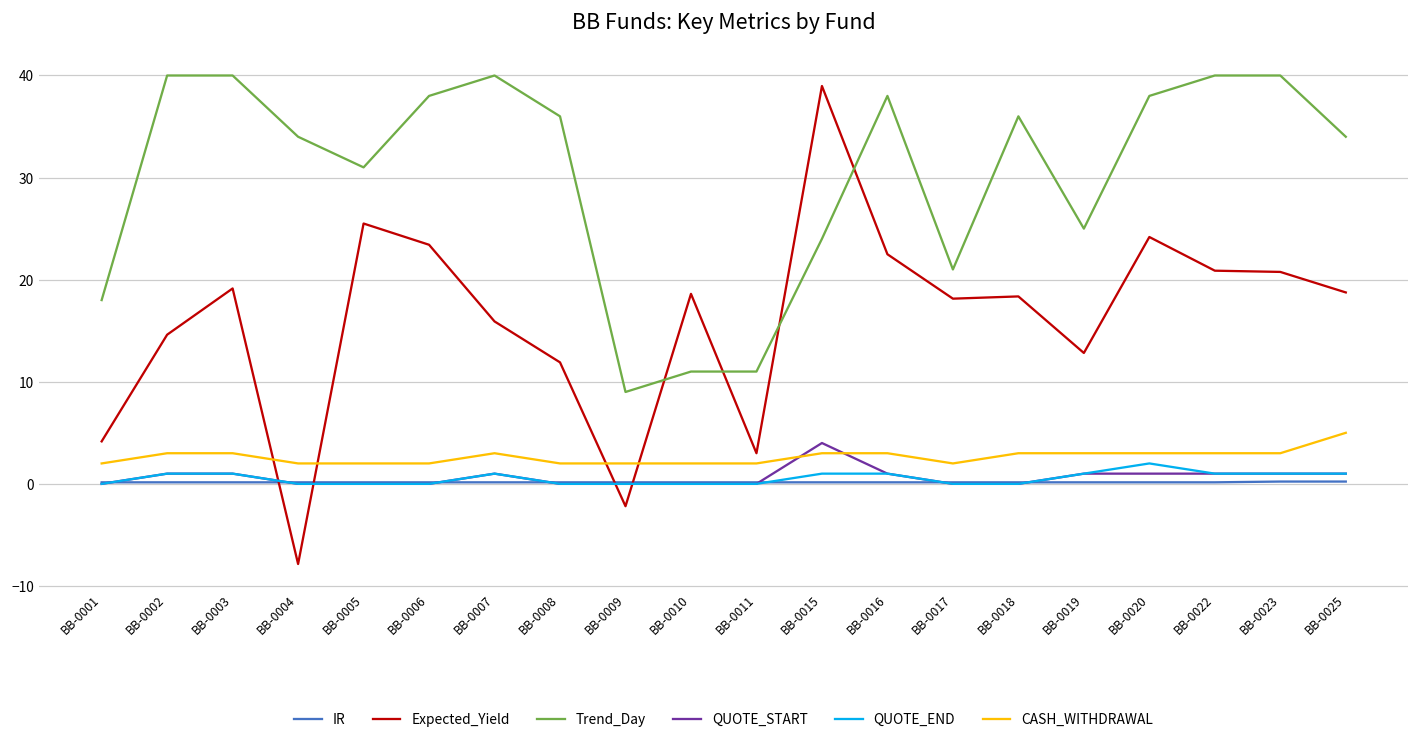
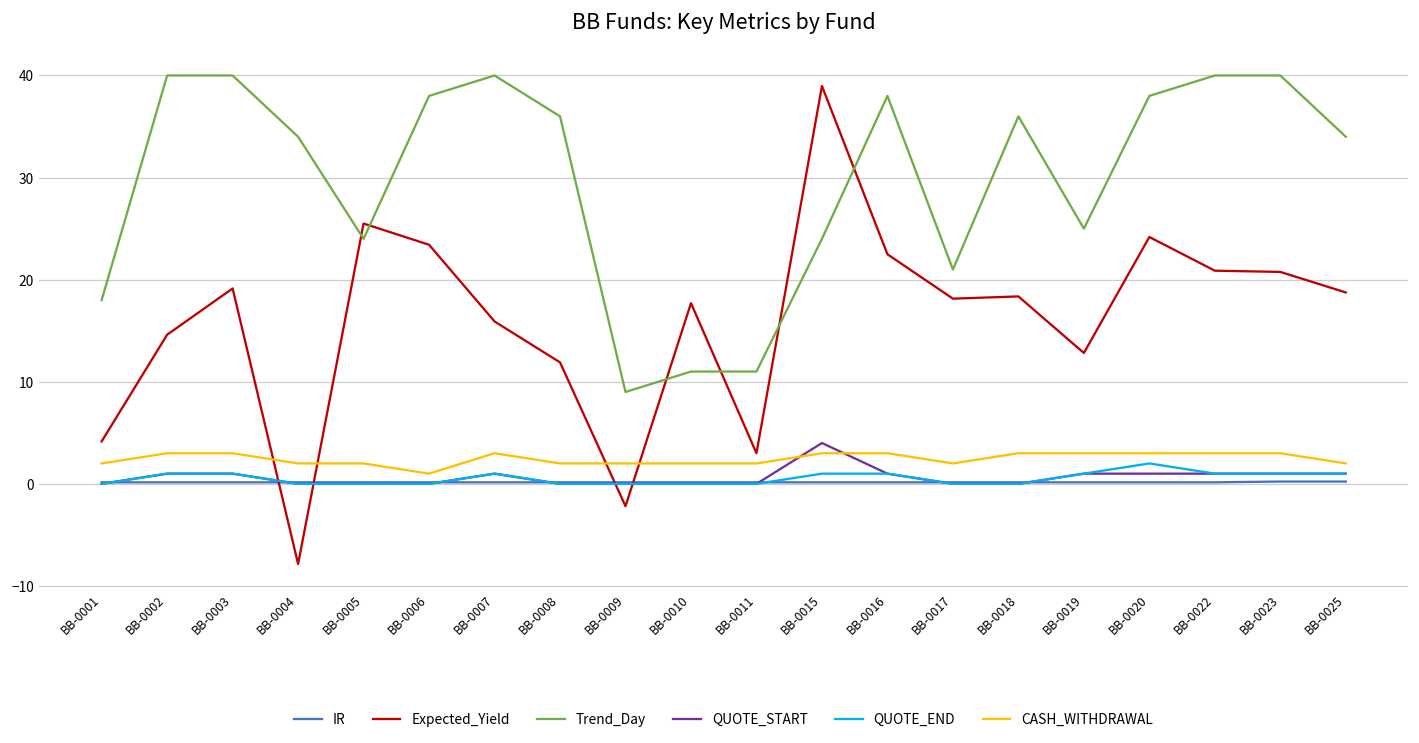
  {
    "IR": {
      "BB-0002": 0,
      "BB-0003": 0,
      "BB-0007": 0,
      "BB-0015": 0,
      "BB-0016": 0,
      "BB-0019": 0,
      "BB-0020": 0,
      "BB-0022": 0,
      "BB-0023": 0,
      "BB-0025": 0
    },
    "Expected_Yield": {
      "BB-0001": 4,
      "BB-0002": 15,
      "BB-0003": 19,
      "BB-0004": -8,
      "BB-0005": 26,
      "BB-0006": 23,
      "BB-0007": 16,
      "BB-0008": 12,
      "BB-0009": -2,
-     "BB-0010": 19,
+     "BB-0010": 18,
      "BB-0011": 3,
      "BB-0015": 39,
      "BB-0016": 22,
      "BB-0017": 18,
      "BB-0018": 18,
      "BB-0019": 13,
      "BB-0020": 24,
      "BB-0022": 21,
      "BB-0023": 21,
      "BB-0025": 19
    },
    "Trend_Day": {
      "BB-0001": 18,
      "BB-0002": 40,
      "BB-0003": 40,
      "BB-0004": 34,
-     "BB-0005": 31,
+     "BB-0005": 24,
      "BB-0006": 38,
      "BB-0007": 40,
      "BB-0008": 36,
      "BB-0009": 9,
      "BB-0010": 11,
      "BB-0011": 11,
      "BB-0015": 24,
      "BB-0016": 38,
      "BB-0017": 21,
      "BB-0018": 36,
      "BB-0019": 25,
      "BB-0020": 38,
      "BB-0022": 40,
      "BB-0023": 40,
      "BB-0025": 34
    },
    "QUOTE_START": {
      "BB-0015": 4,
      "BB-0020": 1
    },
    "QUOTE_END": {
      "BB-0015": 1,
      "BB-0020": 2
    },
    "CASH_WITHDRAWAL": {
      "BB-0001": 2,
      "BB-0002": 3,
      "BB-0003": 3,
      "BB-0004": 2,
      "BB-0005": 2,
-     "BB-0006": 2,
+     "BB-0006": 1,
      "BB-0007": 3,
      "BB-0008": 2,
      "BB-0009": 2,
      "BB-0010": 2,
      "BB-0011": 2,
      "BB-0015": 3,
      "BB-0016": 3,
      "BB-0017": 2,
      "BB-0018": 3,
      "BB-0019": 3,
      "BB-0020": 3,
      "BB-0022": 3,
      "BB-0023": 3,
-     "BB-0025": 5
+     "BB-0025": 2
    }
  }
